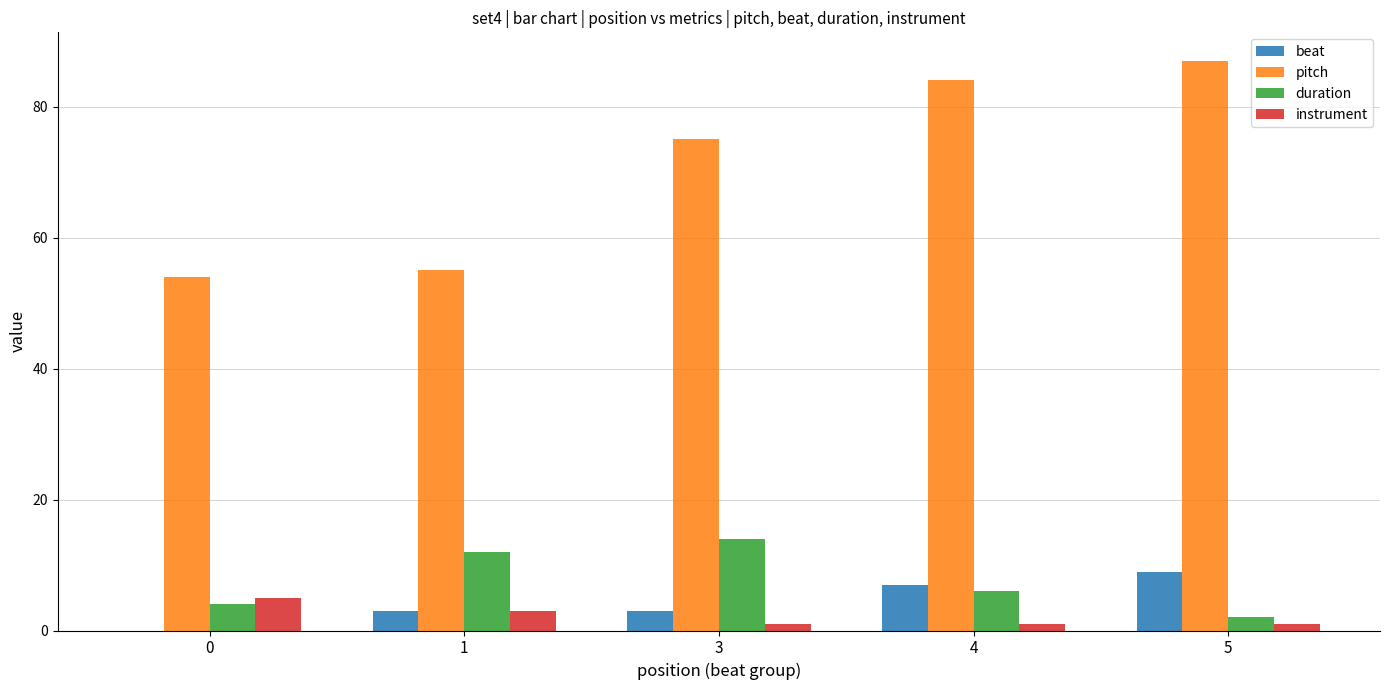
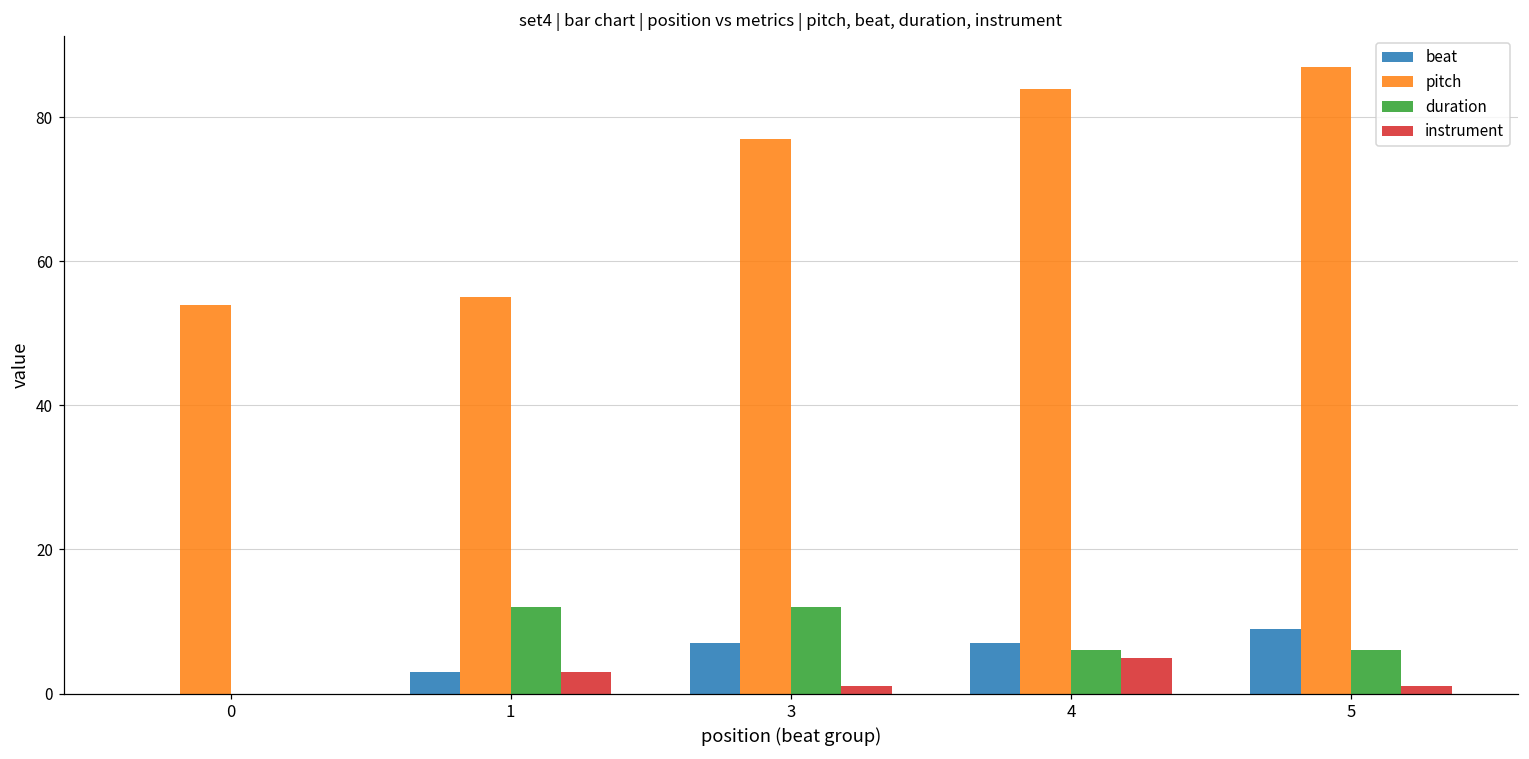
  {
    "beat": {
      "0": 0,
      "1": 3,
-     "3": 3,
+     "3": 7,
      "4": 7,
      "5": 9
    },
    "pitch": {
      "0": 54,
      "1": 55,
-     "3": 75,
+     "3": 77,
      "4": 84,
      "5": 87
    },
    "duration": {
-     "0": 4,
+     "0": 0,
      "1": 12,
-     "3": 14,
+     "3": 12,
      "4": 6,
-     "5": 2
+     "5": 6
    },
    "instrument": {
-     "0": 5,
+     "0": 0,
      "1": 3,
      "3": 1,
-     "4": 1,
+     "4": 5,
      "5": 1
    }
  }
